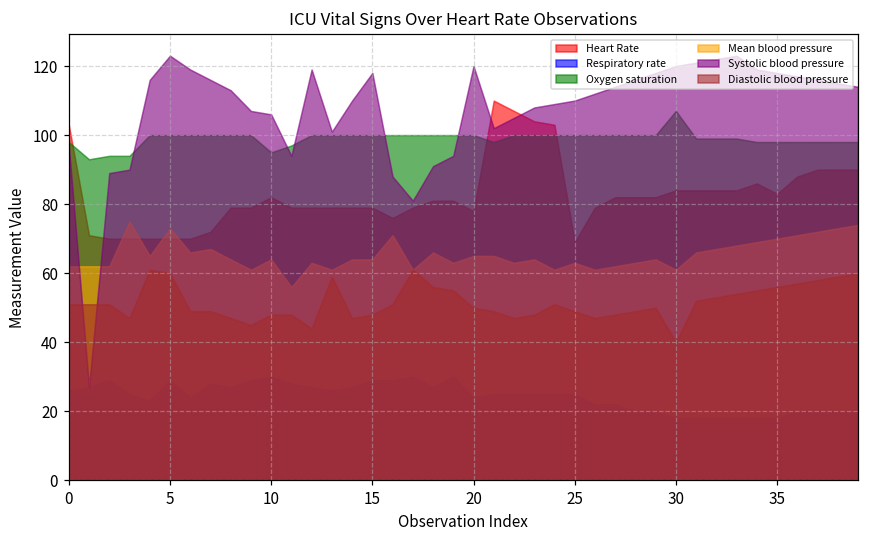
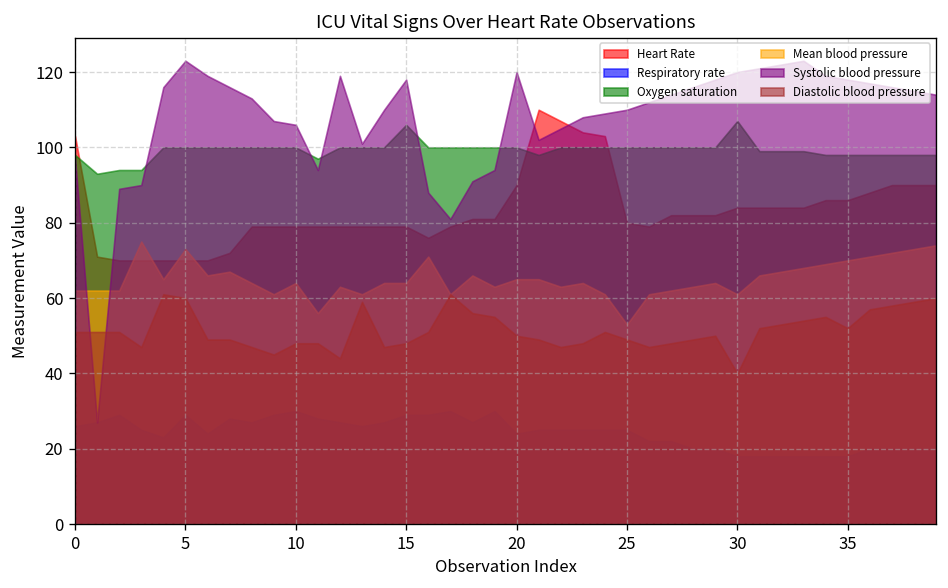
  {
    "Heart Rate": {
      "0": 103,
      "5": 70,
-     "10": 82,
+     "10": 79,
      "15": 79,
-     "20": 78,
-     "25": 69,
+     "20": 90,
+     "25": 80,
      "30": 84,
-     "35": 83
+     "35": 86
    },
    "Respiratory rate": {
      "0": 26,
      "5": 29,
      "10": 30,
      "15": 29,
      "20": 24,
      "25": 25,
      "30": 18,
      "35": 18
    },
    "Oxygen saturation": {
      "0": 98,
      "5": 100,
-     "10": 95,
-     "15": 100,
+     "10": 100,
+     "15": 106,
      "20": 100,
      "25": 100,
      "30": 107,
      "35": 98
    },
    "Mean blood pressure": {
      "0": 62,
      "5": 73,
      "10": 64,
      "15": 64,
      "20": 65,
-     "25": 63,
+     "25": 53,
      "30": 61,
      "35": 70
    },
    "Systolic blood pressure": {
      "0": 97,
      "5": 123,
      "10": 106,
      "15": 118,
      "20": 120,
      "25": 110
    },
    "Diastolic blood pressure": {
      "0": 51,
      "5": 60,
      "10": 48,
      "15": 48,
      "20": 50,
      "25": 49,
      "30": 40,
-     "35": 56
+     "35": 52
    }
  }
